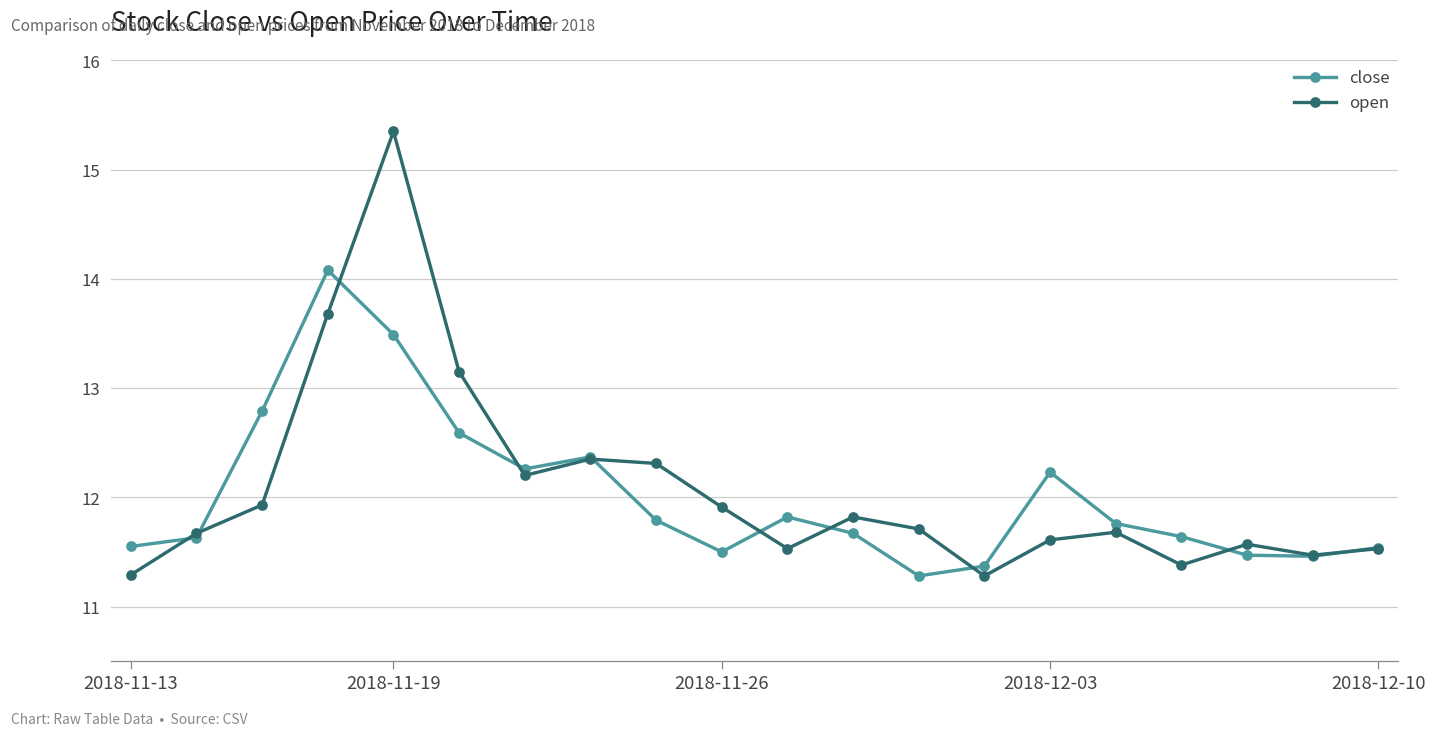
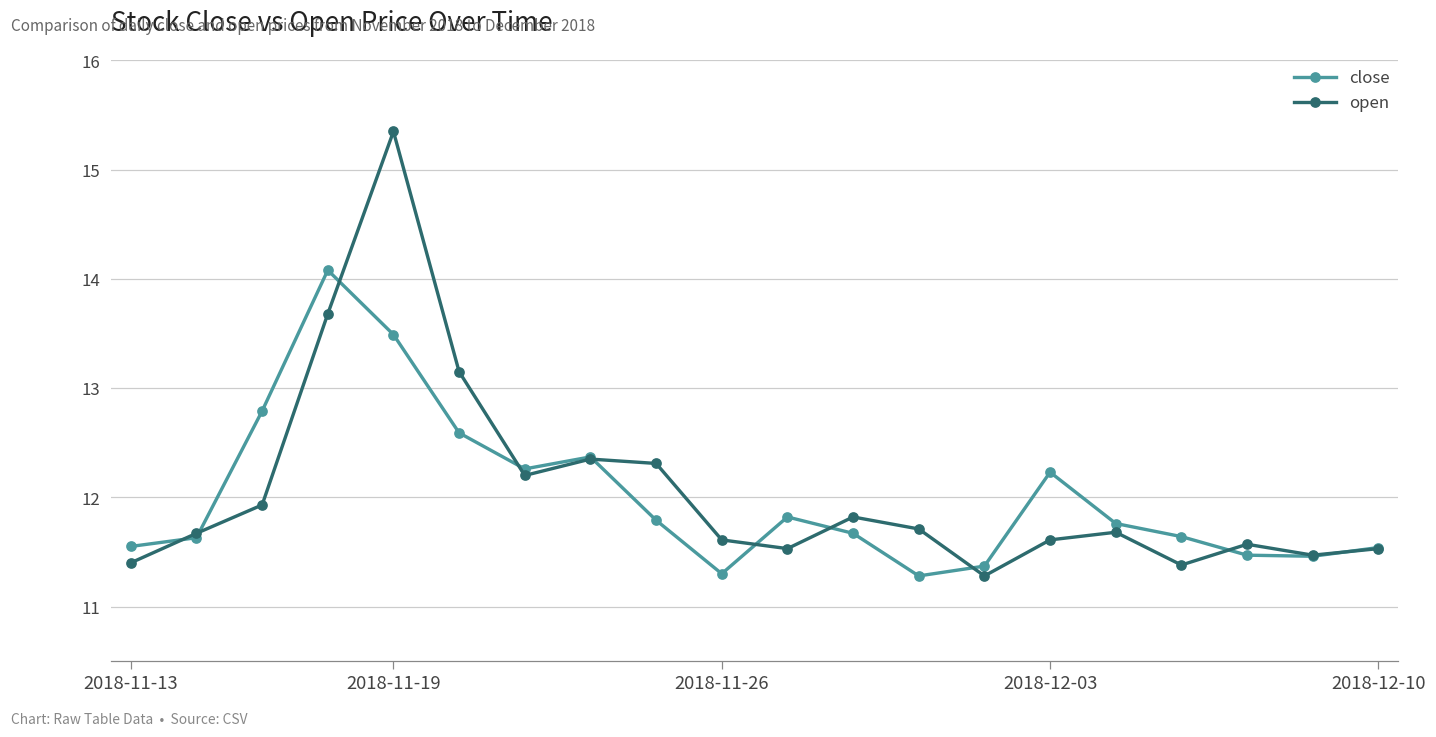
  {
    "close": {
      "2018-11-13": 11.6,
      "2018-11-19": 13.5,
-     "2018-11-26": 11.5,
+     "2018-11-26": 11.3,
      "2018-12-03": 12.2
    },
    "open": {
-     "2018-11-13": 11.3,
+     "2018-11-13": 11.4,
      "2018-11-19": 15.4,
-     "2018-11-26": 11.9,
+     "2018-11-26": 11.6,
      "2018-12-03": 11.6
    }
  }
